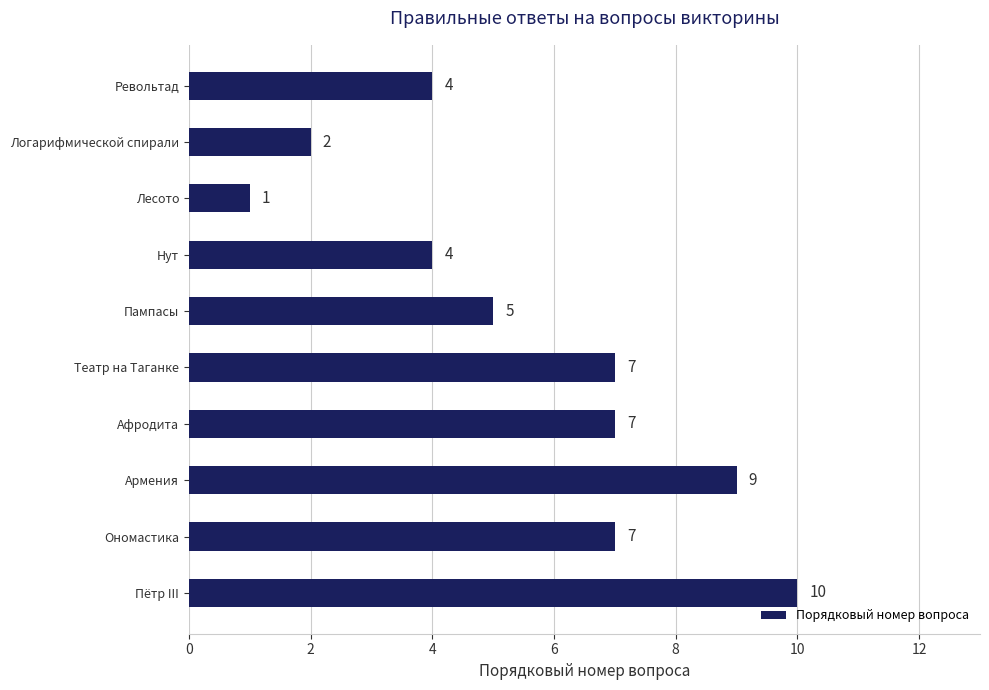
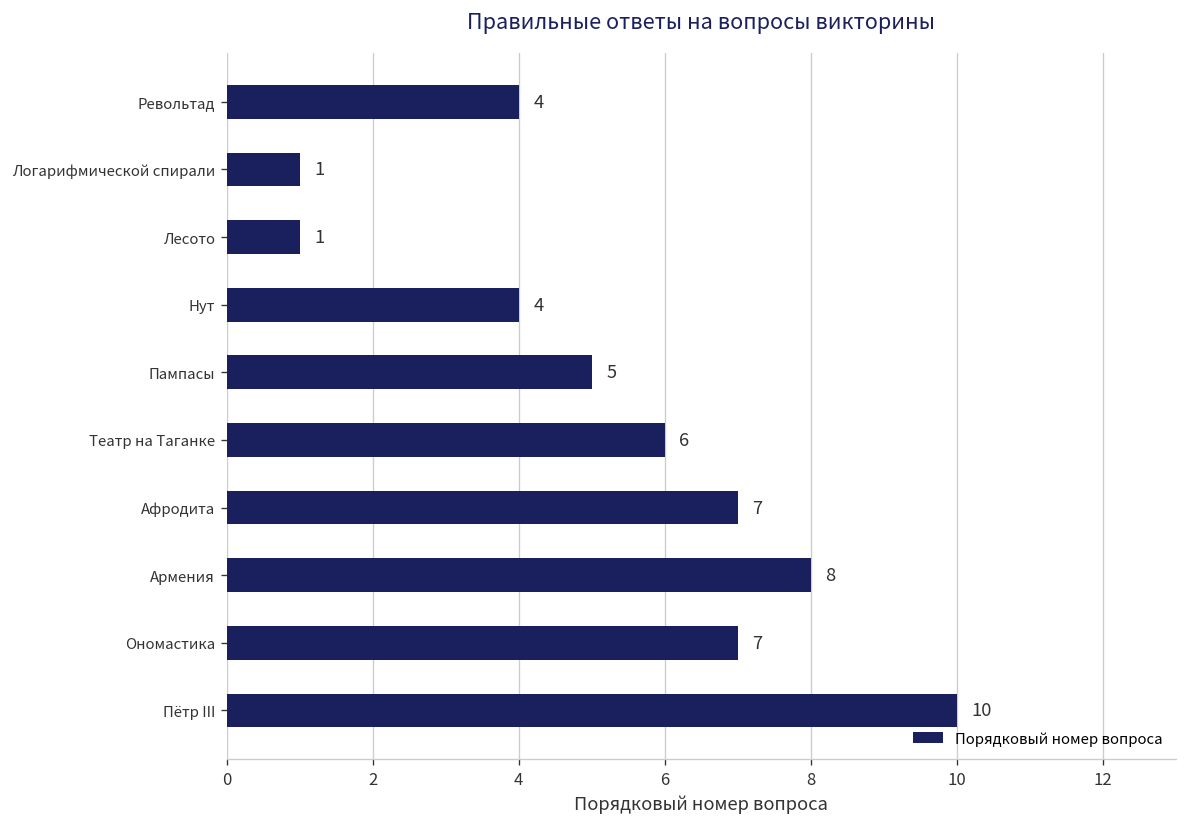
  {
    "Револьтад": 4,
-   "Логарифмической спирали": 2,
+   "Логарифмической спирали": 1,
    "Лесото": 1,
    "Нут": 4,
    "Пампасы": 5,
-   "Театр на Таганке": 7,
+   "Театр на Таганке": 6,
    "Афродита": 7,
-   "Армения": 9,
+   "Армения": 8,
    "Ономастика": 7,
    "Пётр III": 10
  }
